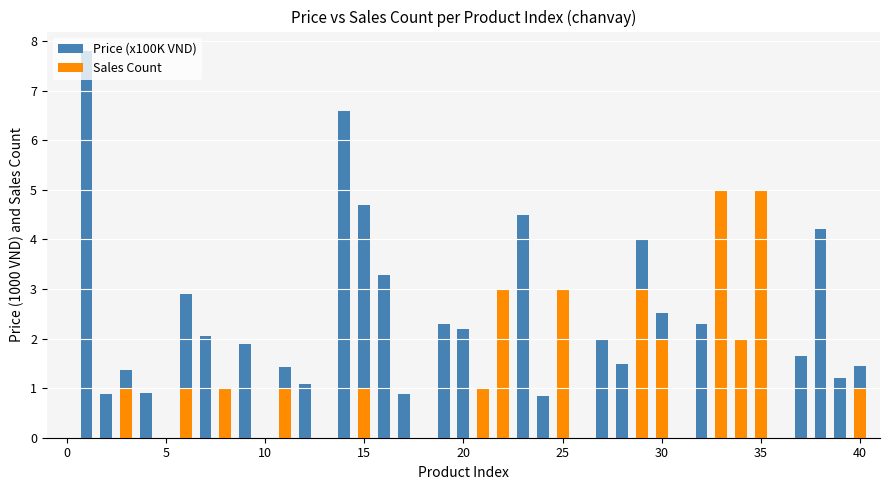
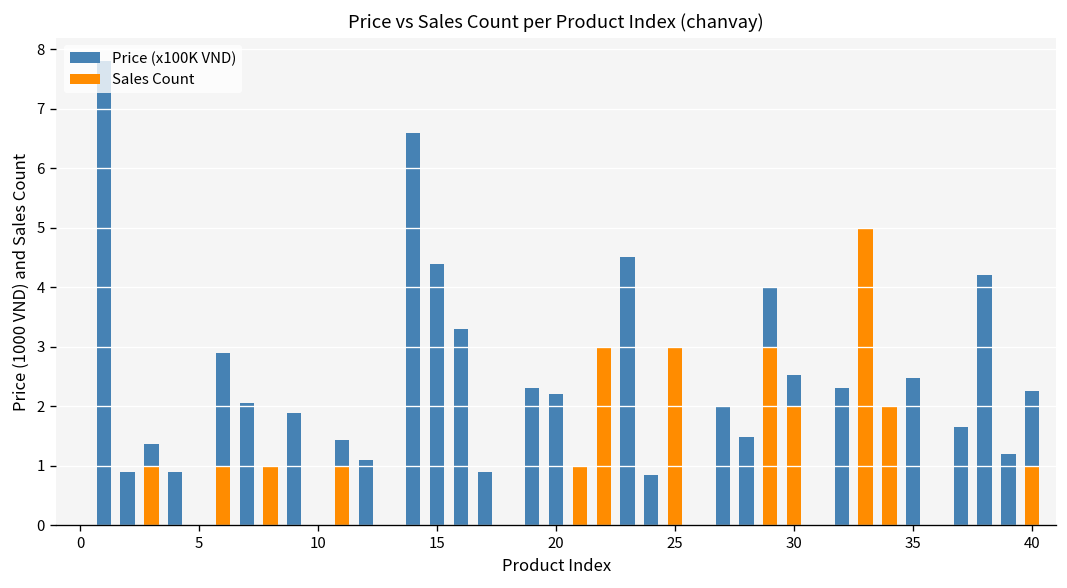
  {
    "Price (x100K VND)": {
      "5": 0.0,
      "10": 0.0,
-     "15": 4.7,
+     "15": 4.4,
      "20": 2.2,
      "30": 2.5,
-     "40": 1.5
+     "40": 2.3
    },
    "Sales Count": {
      "5": 0,
      "10": 0,
-     "15": 1,
+     "15": 0,
      "20": 0,
      "25": 3,
-     "35": 5
+     "35": 0
    }
  }
